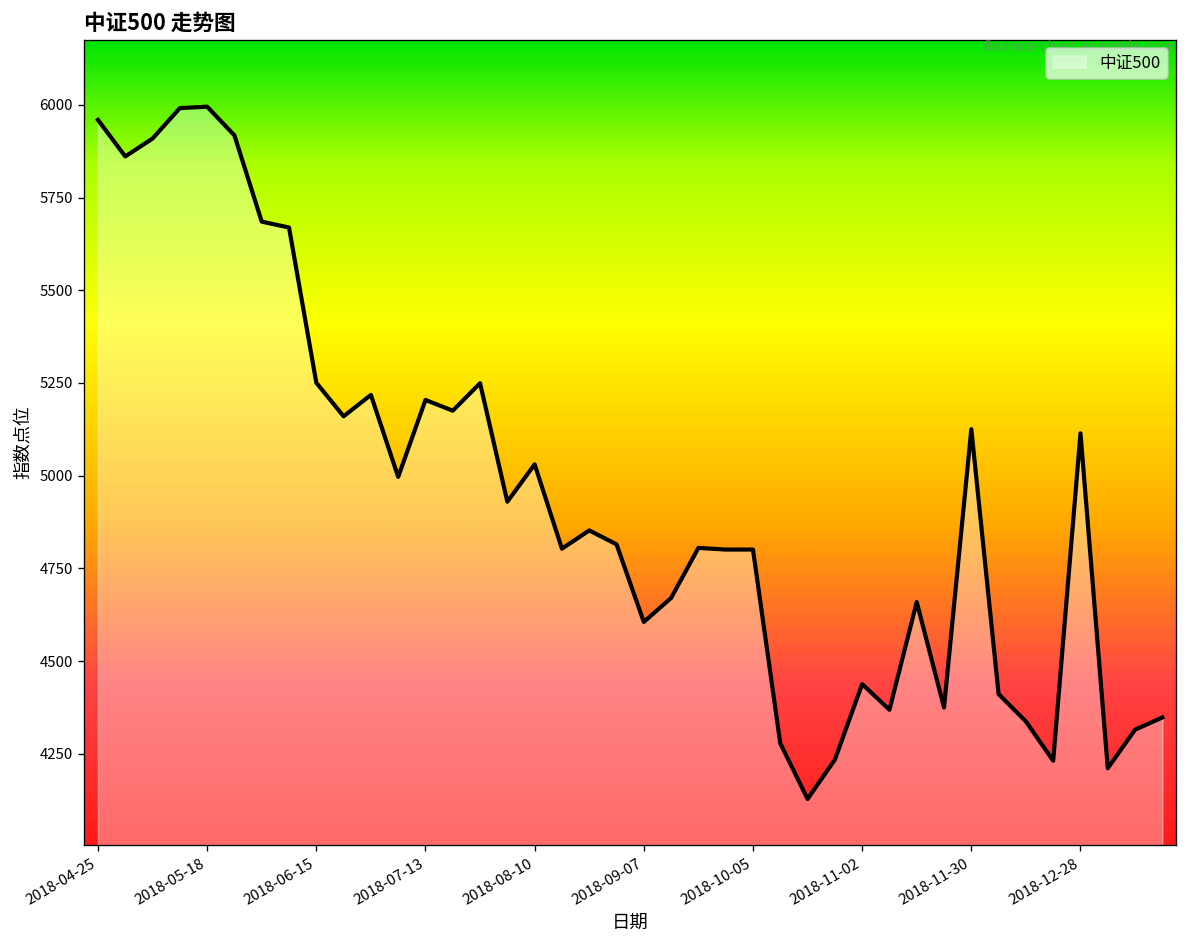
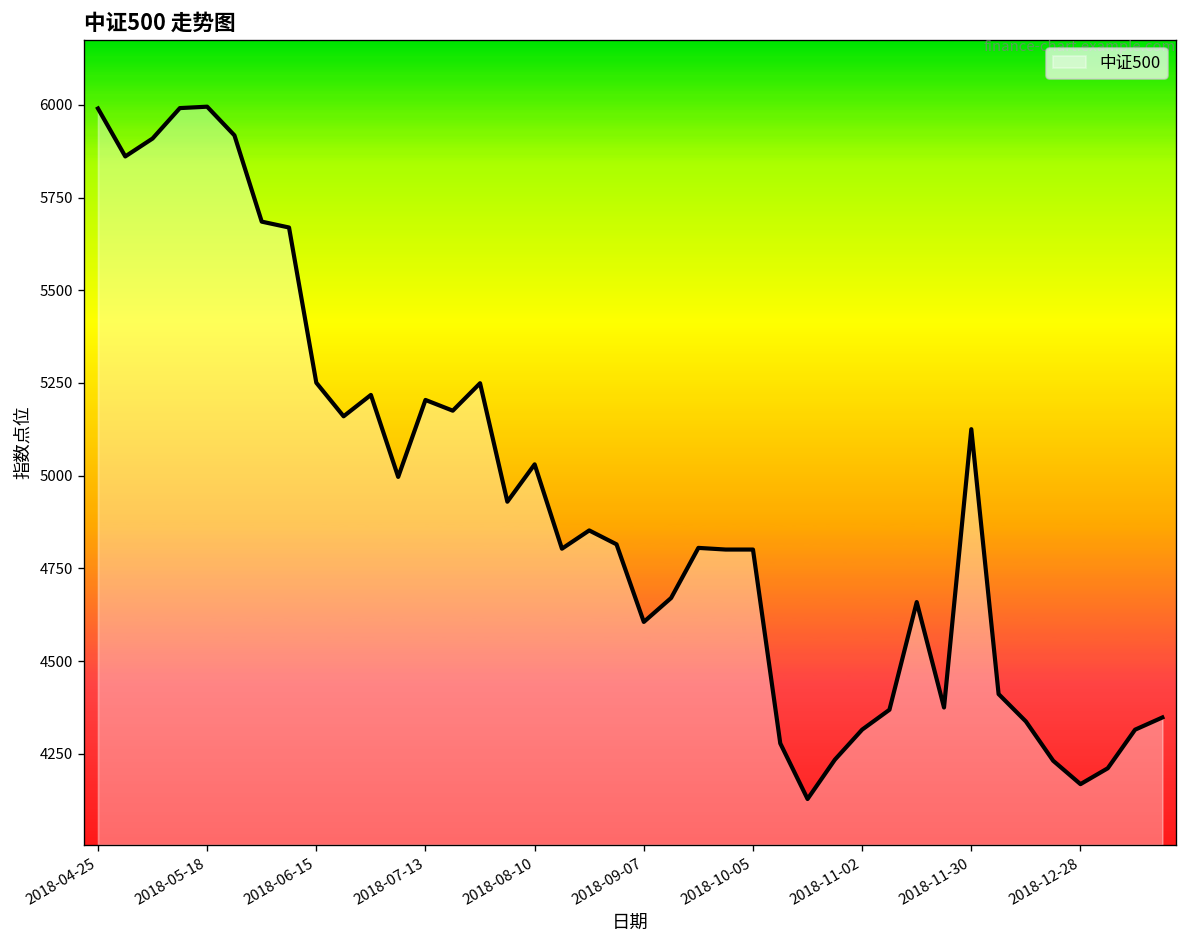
  {
-   "2018-04-25": 5960,
+   "2018-04-25": 5990,
    "2018-05-18": 6000,
    "2018-06-15": 5250,
    "2018-07-13": 5200,
    "2018-08-10": 5030,
    "2018-09-07": 4610,
    "2018-10-05": 4800,
-   "2018-11-02": 4440,
+   "2018-11-02": 4320,
    "2018-11-30": 5130,
-   "2018-12-28": 5110
+   "2018-12-28": 4170
  }
